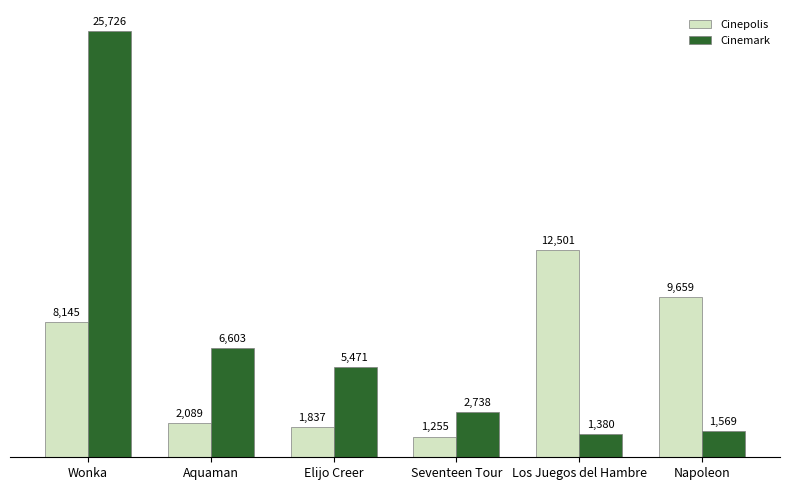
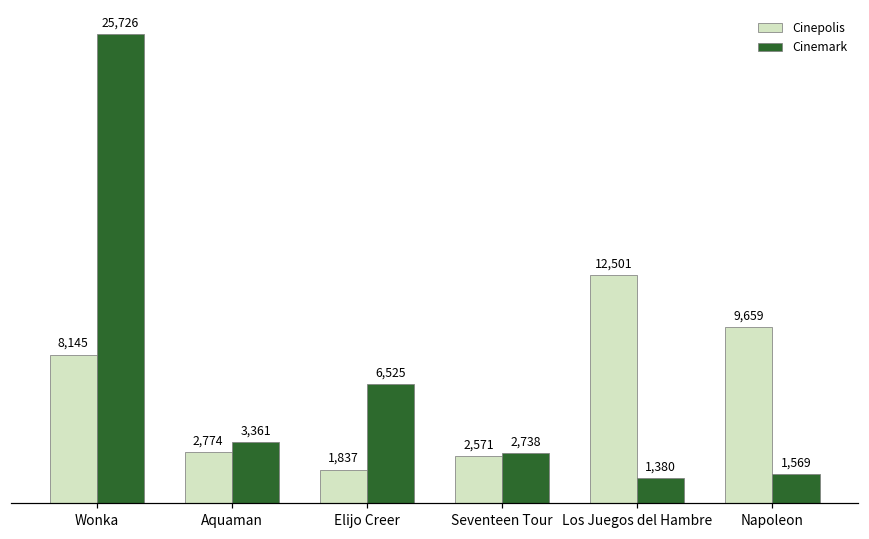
  {
    "Cinepolis": {
      "Wonka": "8,145",
-     "Aquaman": "2,089",
+     "Aquaman": "2,774",
      "Elijo Creer": "1,837",
-     "Seventeen Tour": "1,255",
+     "Seventeen Tour": "2,571",
      "Los Juegos del Hambre": "12,501",
      "Napoleon": "9,659"
    },
    "Cinemark": {
      "Wonka": "25,726",
-     "Aquaman": "6,603",
-     "Elijo Creer": "5,471",
+     "Aquaman": "3,361",
+     "Elijo Creer": "6,525",
      "Seventeen Tour": "2,738",
      "Los Juegos del Hambre": "1,380",
      "Napoleon": "1,569"
    }
  }
